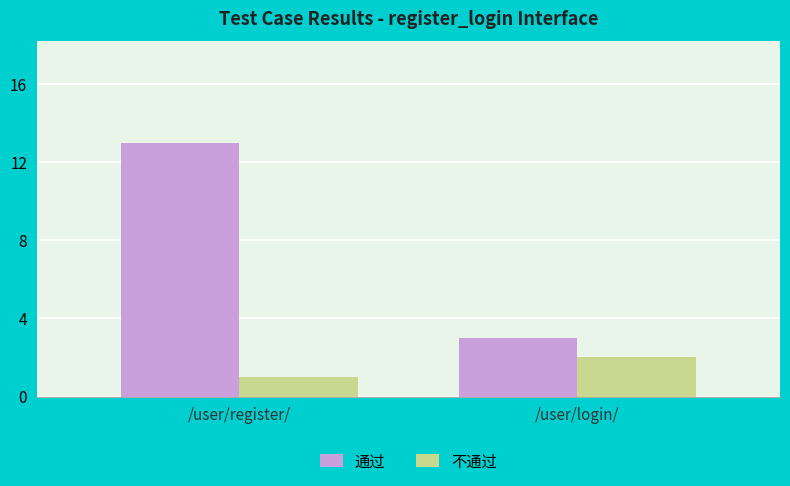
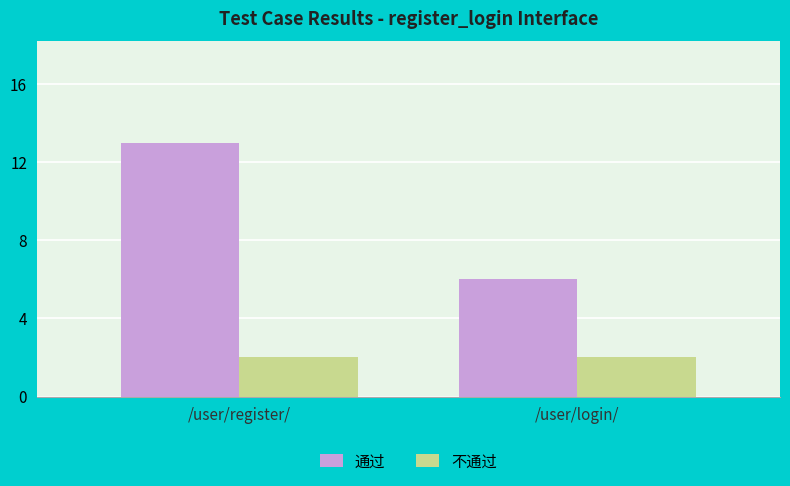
  {
    "通过": {
      "/user/register/": 13,
-     "/user/login/": 3
+     "/user/login/": 6
    },
    "不通过": {
-     "/user/register/": 1,
+     "/user/register/": 2,
      "/user/login/": 2
    }
  }
